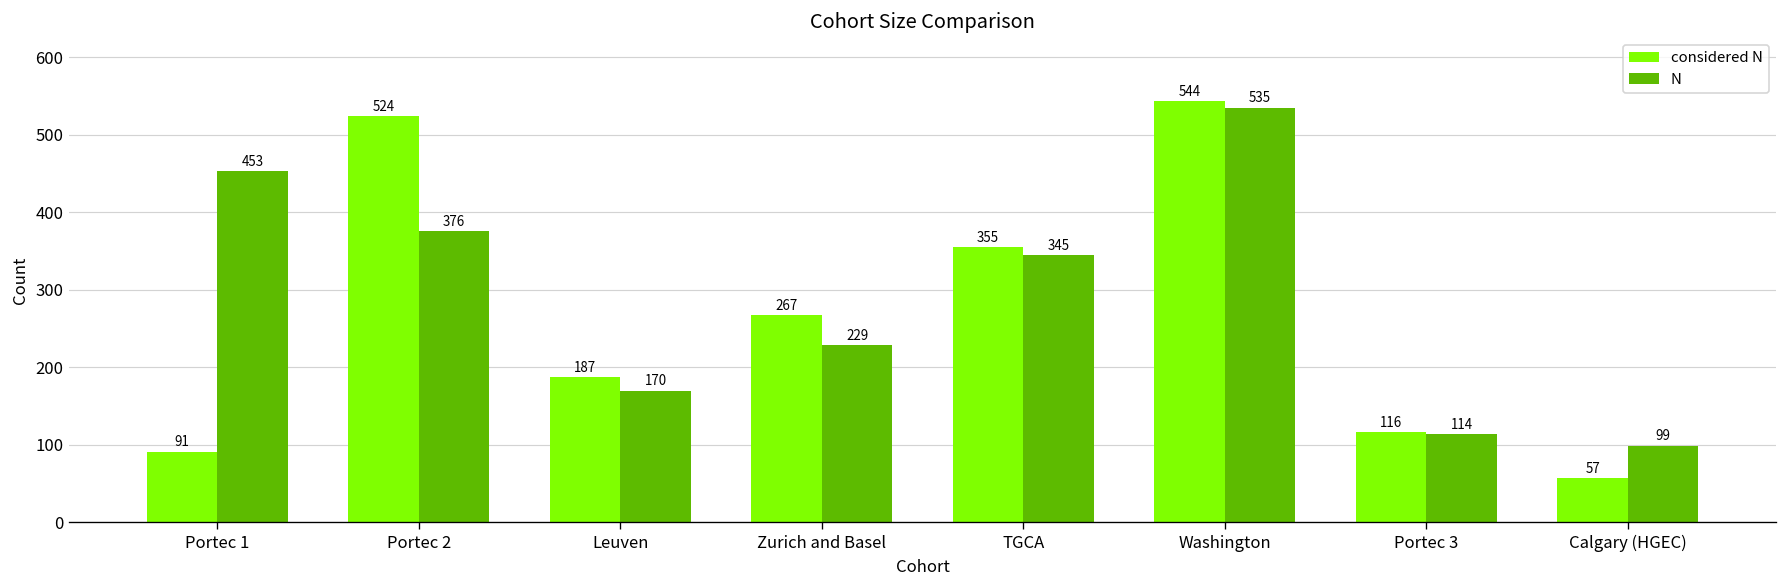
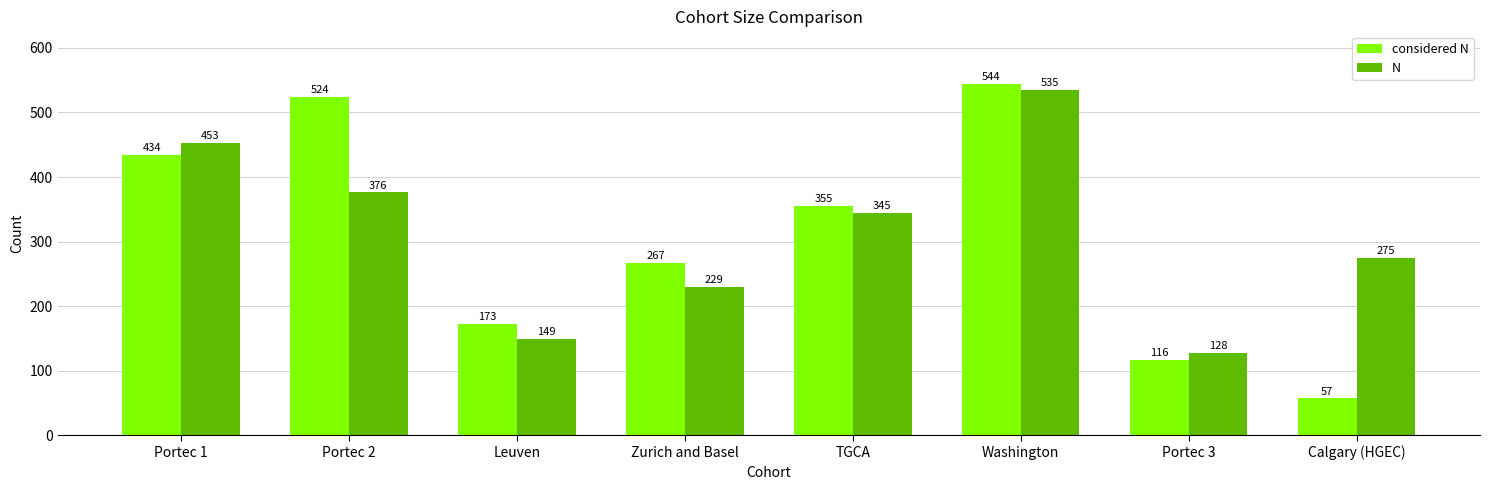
  {
    "considered N": {
-     "Portec 1": 91,
+     "Portec 1": 434,
      "Portec 2": 524,
-     "Leuven": 187,
+     "Leuven": 173,
      "Zurich and Basel": 267,
      "TGCA": 355,
      "Washington": 544,
      "Portec 3": 116,
      "Calgary (HGEC)": 57
    },
    "N": {
      "Portec 1": 453,
      "Portec 2": 376,
-     "Leuven": 170,
+     "Leuven": 149,
      "Zurich and Basel": 229,
      "TGCA": 345,
      "Washington": 535,
-     "Portec 3": 114,
-     "Calgary (HGEC)": 99
+     "Portec 3": 128,
+     "Calgary (HGEC)": 275
    }
  }
